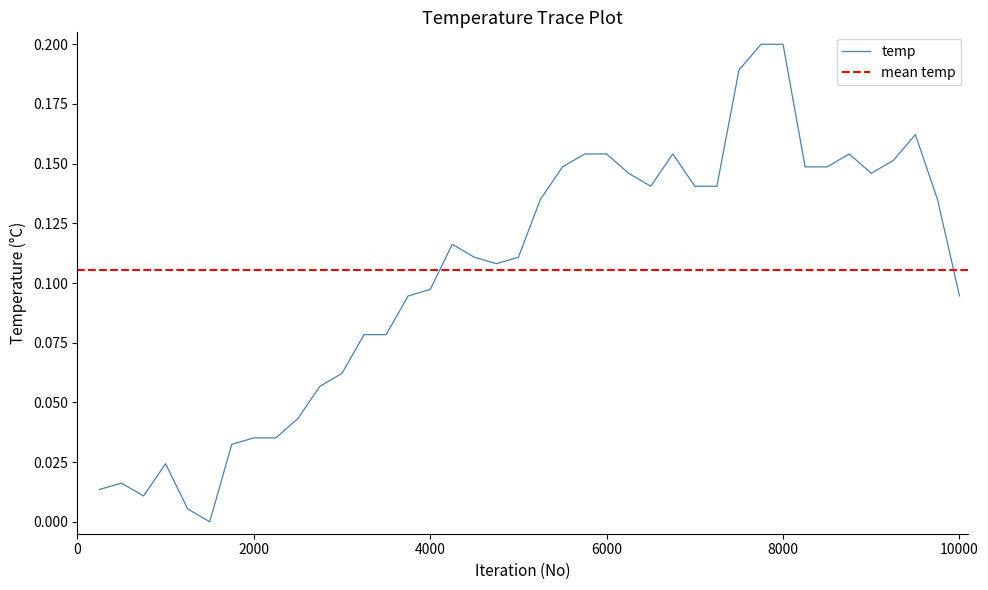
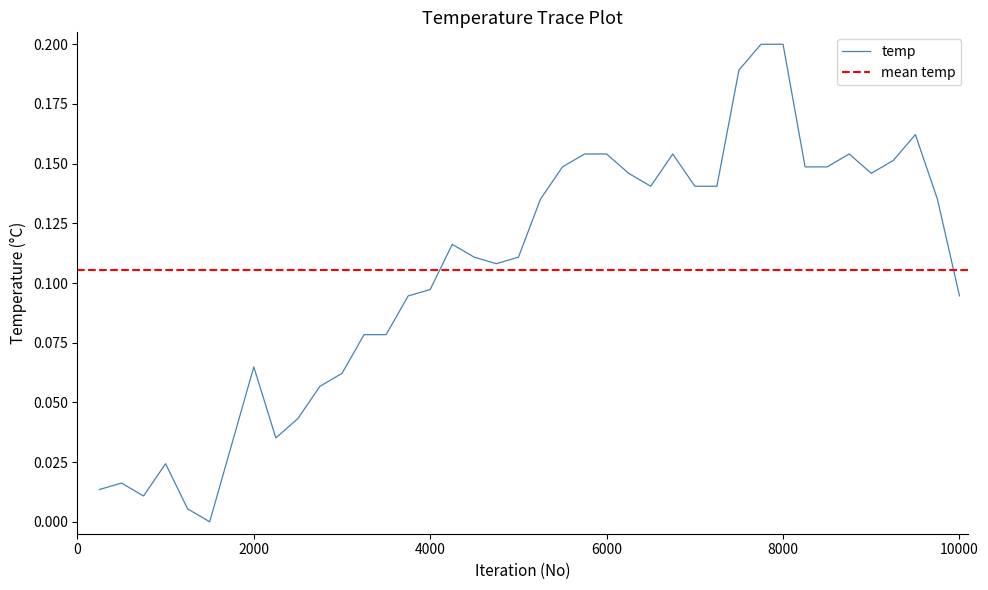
  {
-   "2000": 0.035,
+   "2000": 0.065,
    "4000": 0.097,
    "6000": 0.154,
    "8000": 0.200,
    "10000": 0.095
  }
